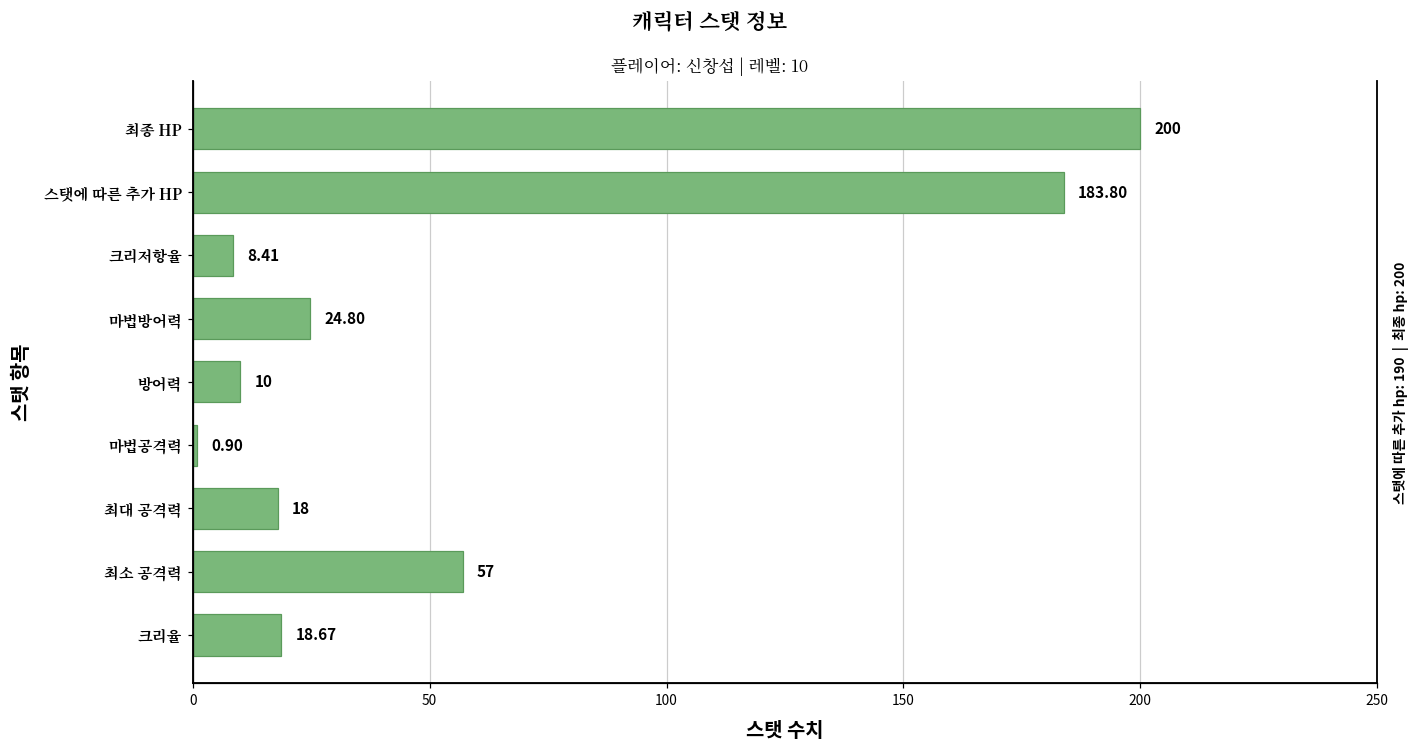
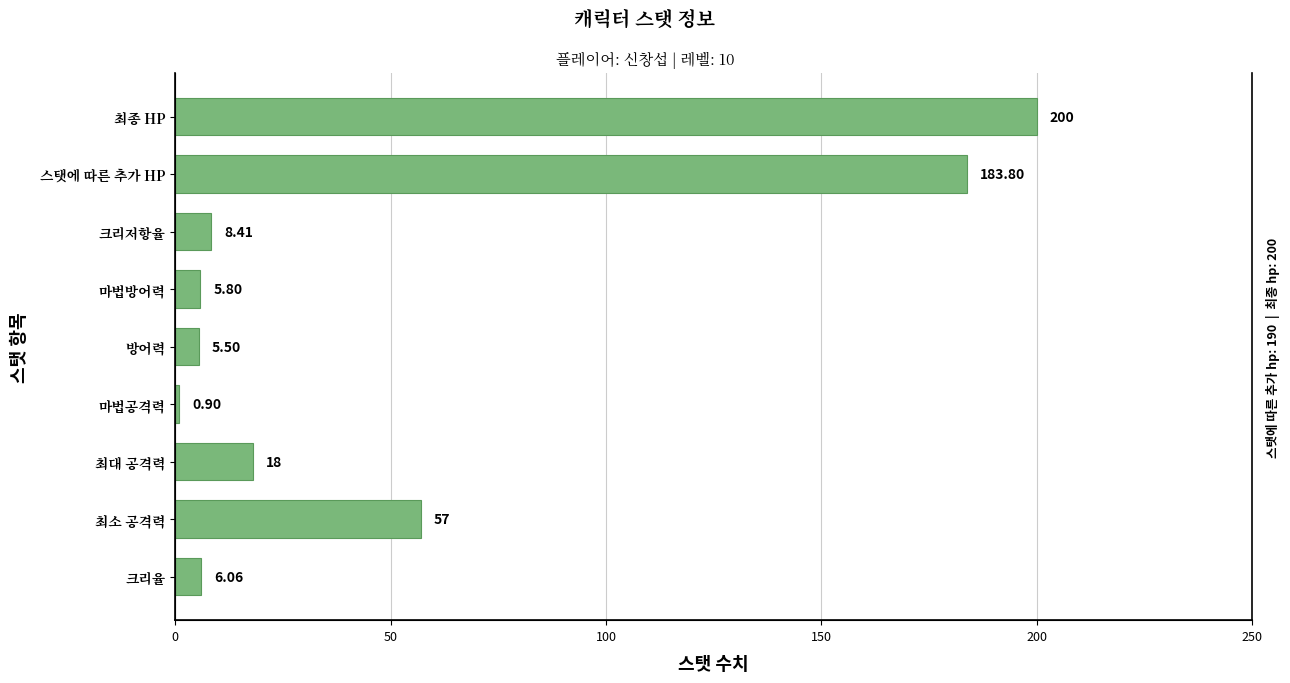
  {
    "최종 HP": 200,
    "스탯에 따른 추가 HP": 183.80,
    "크리저항율": 8.41,
-   "마법방어력": 24.80,
-   "방어력": 10,
+   "마법방어력": 5.80,
+   "방어력": 5.50,
    "마법공격력": 0.90,
    "최대 공격력": 18,
    "최소 공격력": 57,
-   "크리율": 18.67
+   "크리율": 6.06
  }
